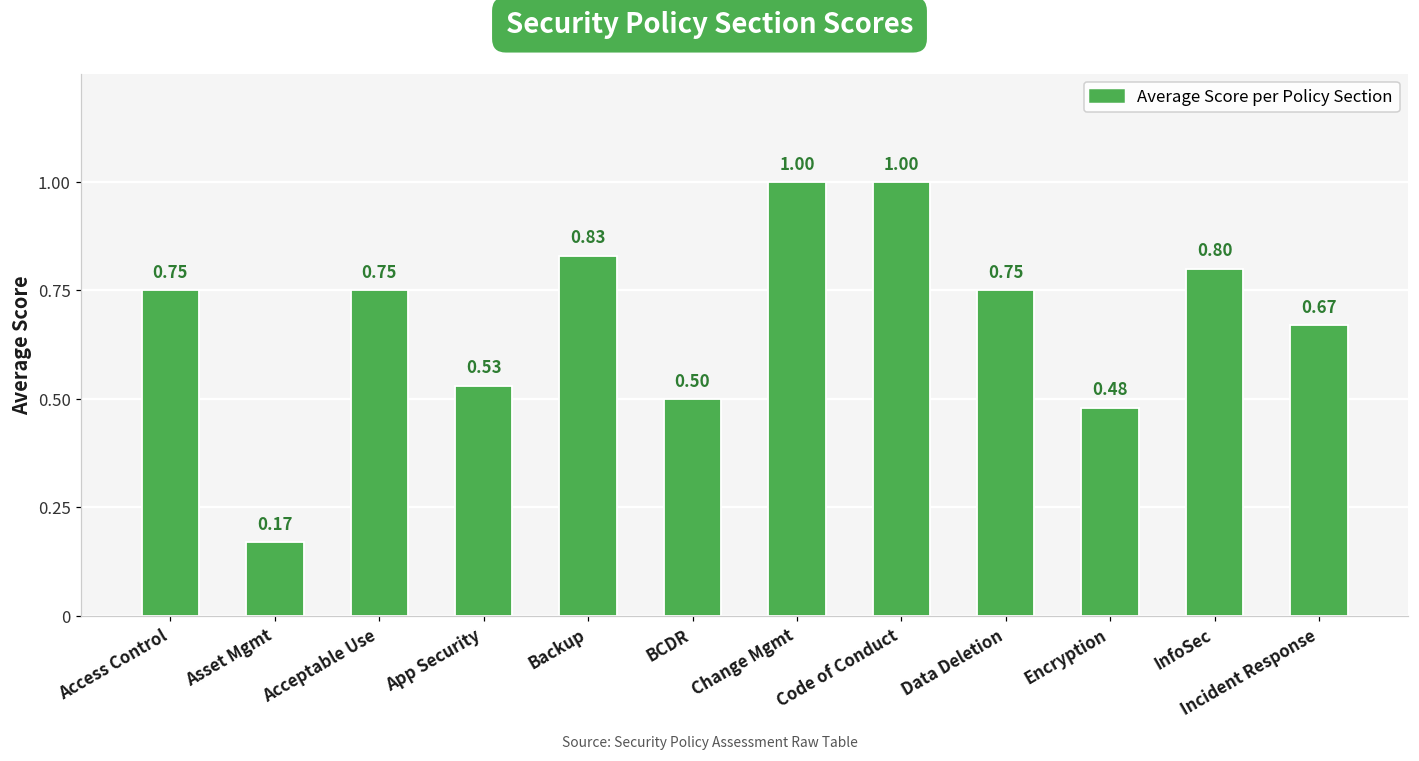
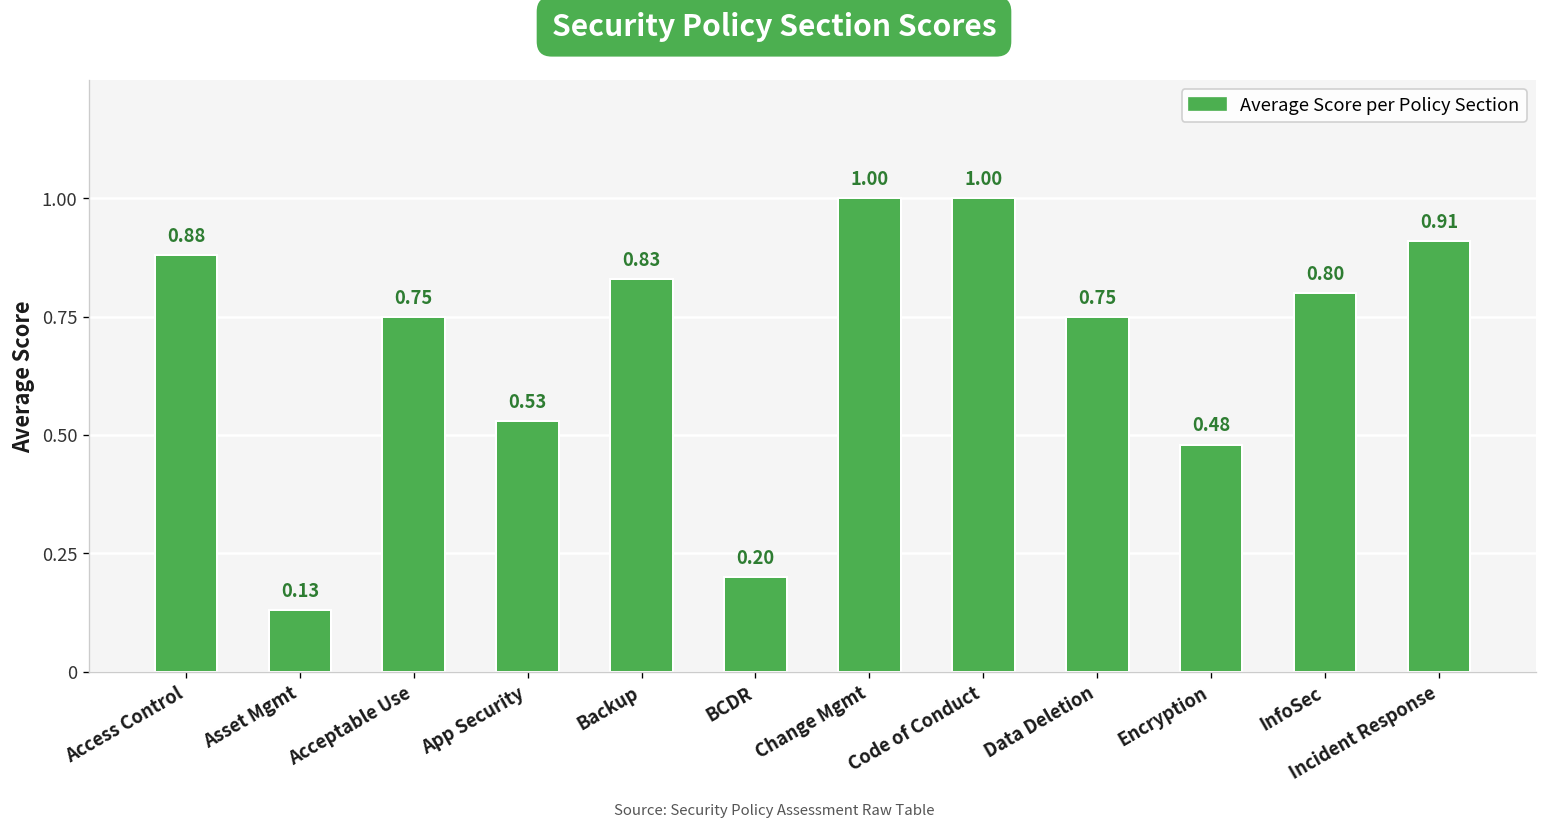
  {
-   "Access Control": 0.75,
-   "Asset Mgmt": 0.17,
+   "Access Control": 0.88,
+   "Asset Mgmt": 0.13,
    "Acceptable Use": 0.75,
    "App Security": 0.53,
    "Backup": 0.83,
-   "BCDR": 0.50,
+   "BCDR": 0.20,
    "Change Mgmt": 1.00,
    "Code of Conduct": 1.00,
    "Data Deletion": 0.75,
    "Encryption": 0.48,
    "InfoSec": 0.80,
-   "Incident Response": 0.67
+   "Incident Response": 0.91
  }
